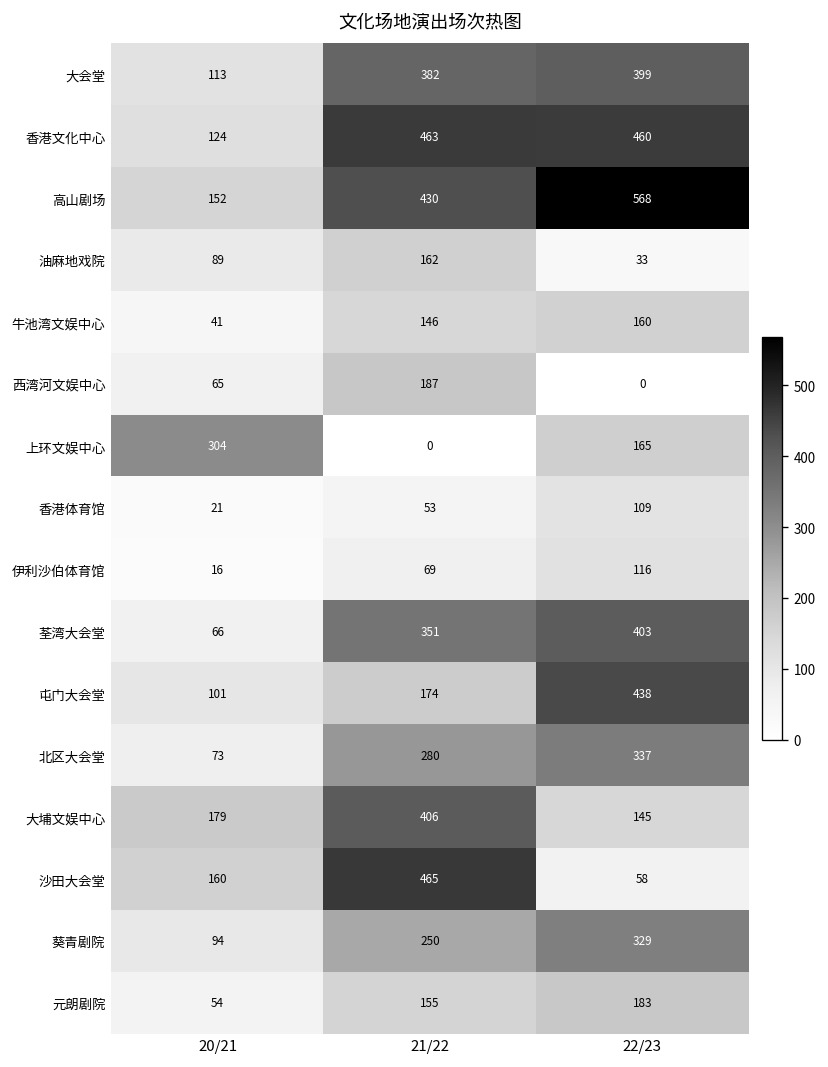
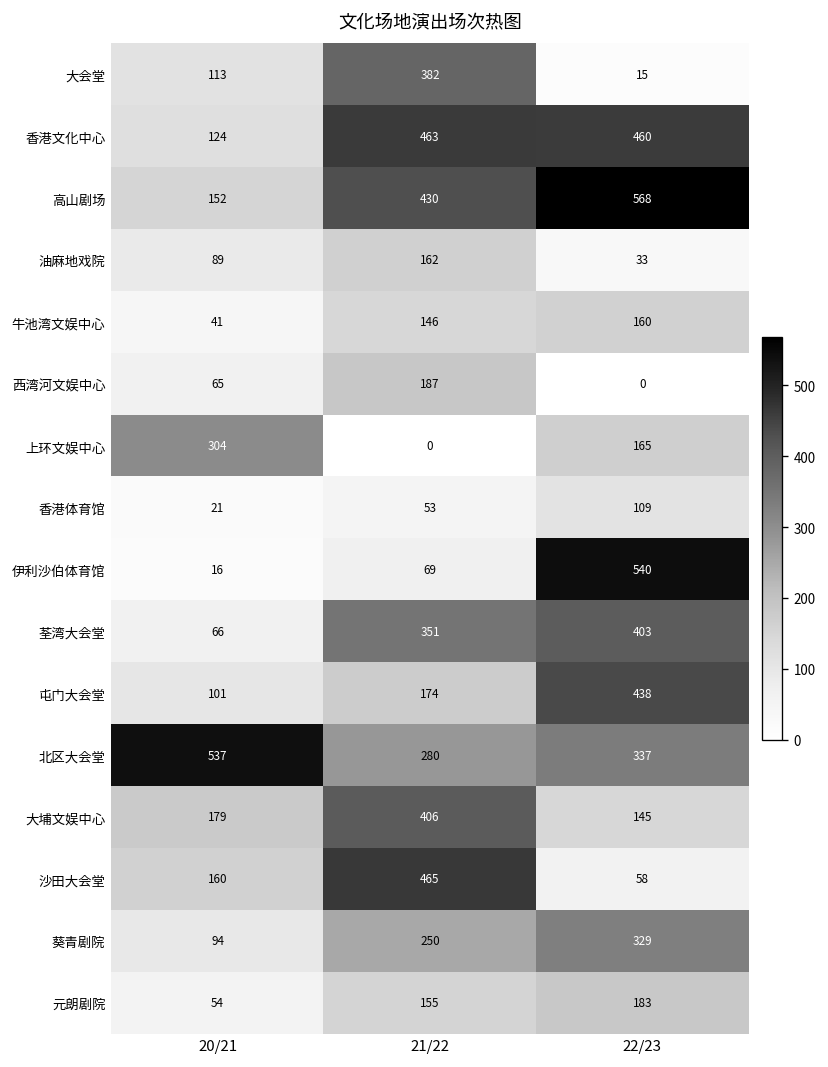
  {
    "大会堂": {
      "20/21": 113,
      "21/22": 382,
-     "22/23": 399
+     "22/23": 15
    },
    "香港文化中心": {
      "20/21": 124,
      "21/22": 463,
      "22/23": 460
    },
    "高山剧场": {
      "20/21": 152,
      "21/22": 430,
      "22/23": 568
    },
    "油麻地戏院": {
      "20/21": 89,
      "21/22": 162,
      "22/23": 33
    },
    "牛池湾文娱中心": {
      "20/21": 41,
      "21/22": 146,
      "22/23": 160
    },
    "西湾河文娱中心": {
      "20/21": 65,
      "21/22": 187,
      "22/23": 0
    },
    "上环文娱中心": {
      "20/21": 304,
      "21/22": 0,
      "22/23": 165
    },
    "香港体育馆": {
      "20/21": 21,
      "21/22": 53,
      "22/23": 109
    },
    "伊利沙伯体育馆": {
      "20/21": 16,
      "21/22": 69,
-     "22/23": 116
+     "22/23": 540
    },
    "荃湾大会堂": {
      "20/21": 66,
      "21/22": 351,
      "22/23": 403
    },
    "屯门大会堂": {
      "20/21": 101,
      "21/22": 174,
      "22/23": 438
    },
    "北区大会堂": {
-     "20/21": 73,
+     "20/21": 537,
      "21/22": 280,
      "22/23": 337
    },
    "大埔文娱中心": {
      "20/21": 179,
      "21/22": 406,
      "22/23": 145
    },
    "沙田大会堂": {
      "20/21": 160,
      "21/22": 465,
      "22/23": 58
    },
    "葵青剧院": {
      "20/21": 94,
      "21/22": 250,
      "22/23": 329
    },
    "元朗剧院": {
      "20/21": 54,
      "21/22": 155,
      "22/23": 183
    }
  }
